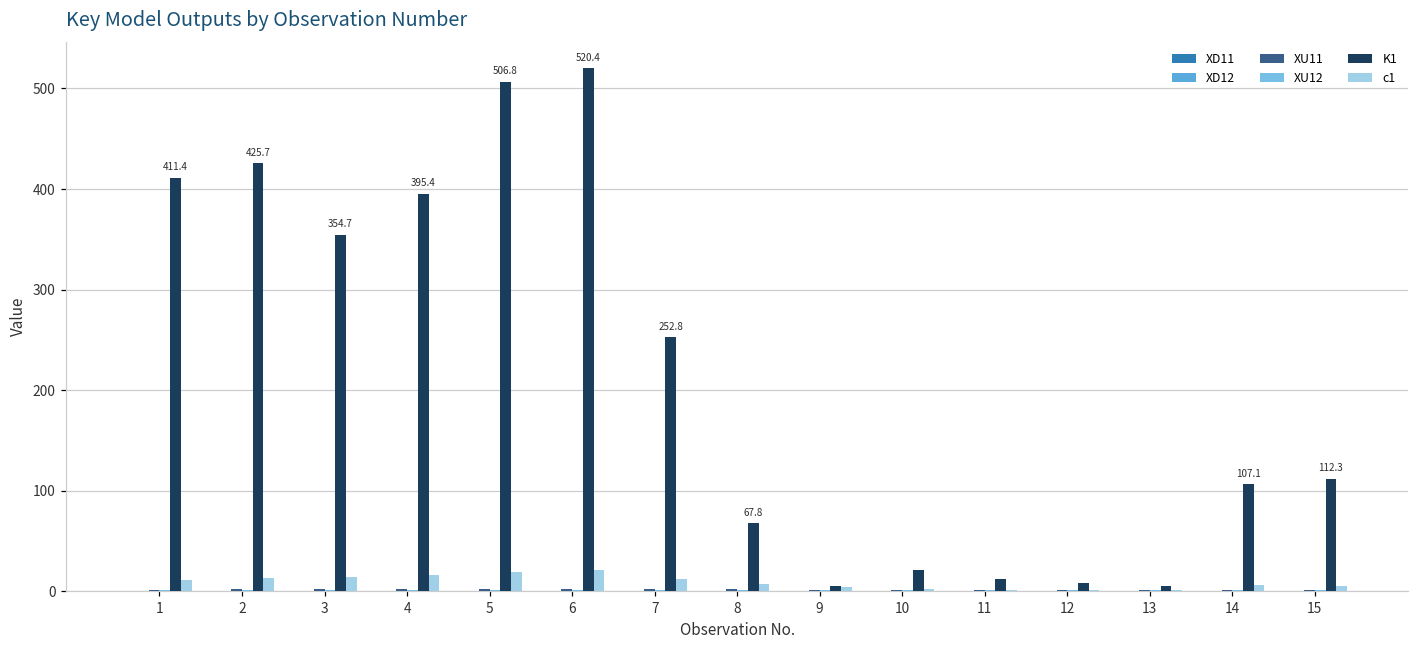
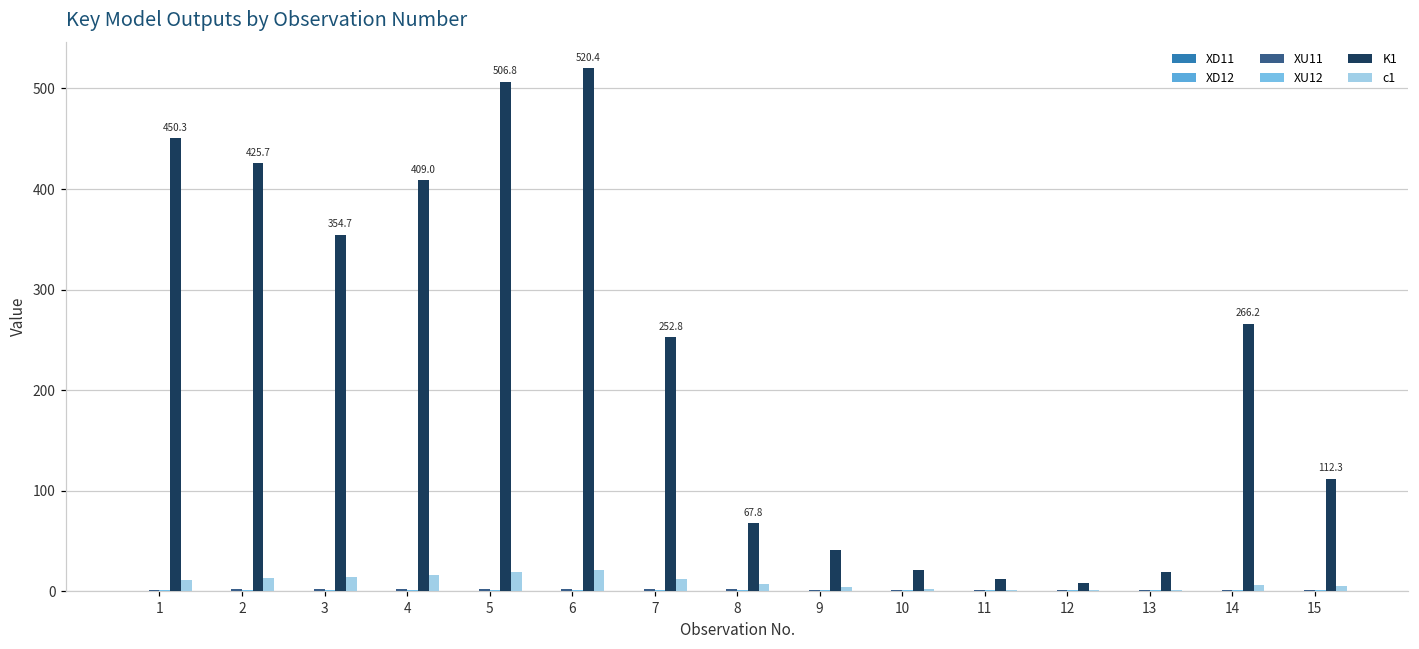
  {
    "K1": {
-     "1": 411.4,
+     "1": 450.3,
      "2": 425.7,
      "3": 354.7,
-     "4": 395.4,
+     "4": 409.0,
      "5": 506.8,
      "6": 520.4,
      "7": 252.8,
      "8": 67.8,
-     "9": 10,
-     "13": 10,
-     "14": 107.1,
+     "9": 40,
+     "13": 20,
+     "14": 266.2,
      "15": 112.3
    }
  }
